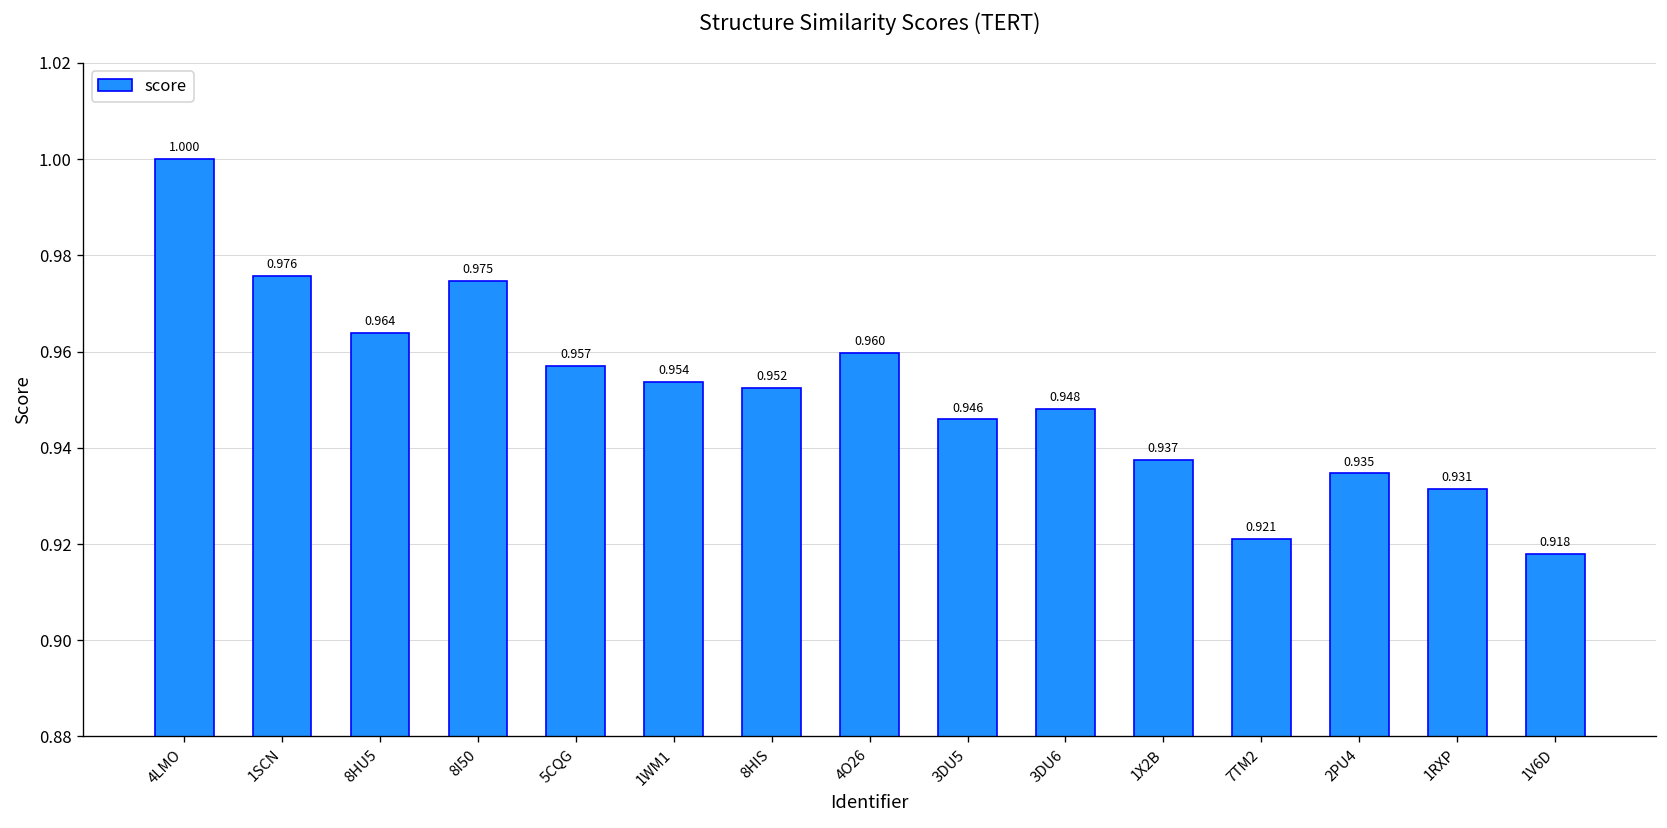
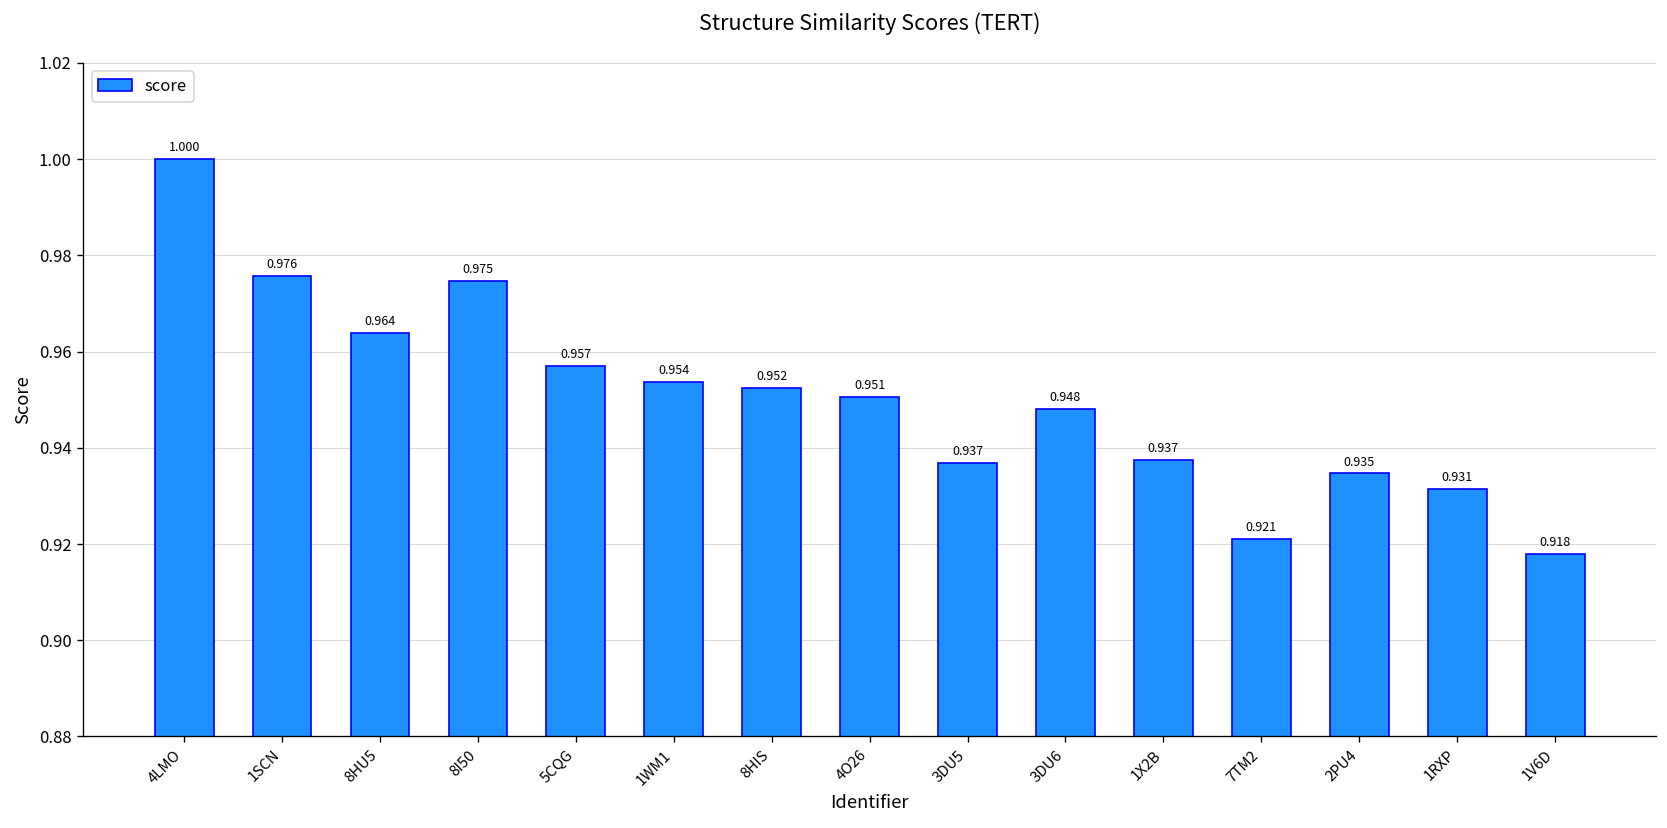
  {
    "4LMO": 1.000,
    "1SCN": 0.976,
    "8HU5": 0.964,
    "8I50": 0.975,
    "5CQG": 0.957,
    "1WM1": 0.954,
    "8HIS": 0.952,
-   "4O26": 0.960,
-   "3DU5": 0.946,
+   "4O26": 0.951,
+   "3DU5": 0.937,
    "3DU6": 0.948,
    "1X2B": 0.937,
    "7TM2": 0.921,
    "2PU4": 0.935,
    "1RXP": 0.931,
    "1V6D": 0.918
  }
